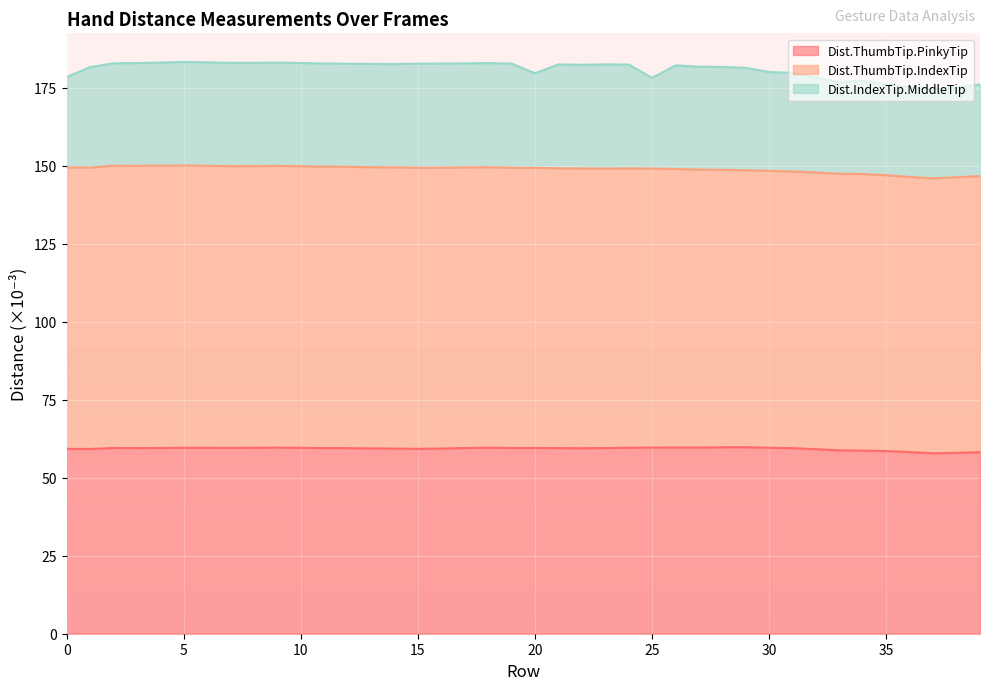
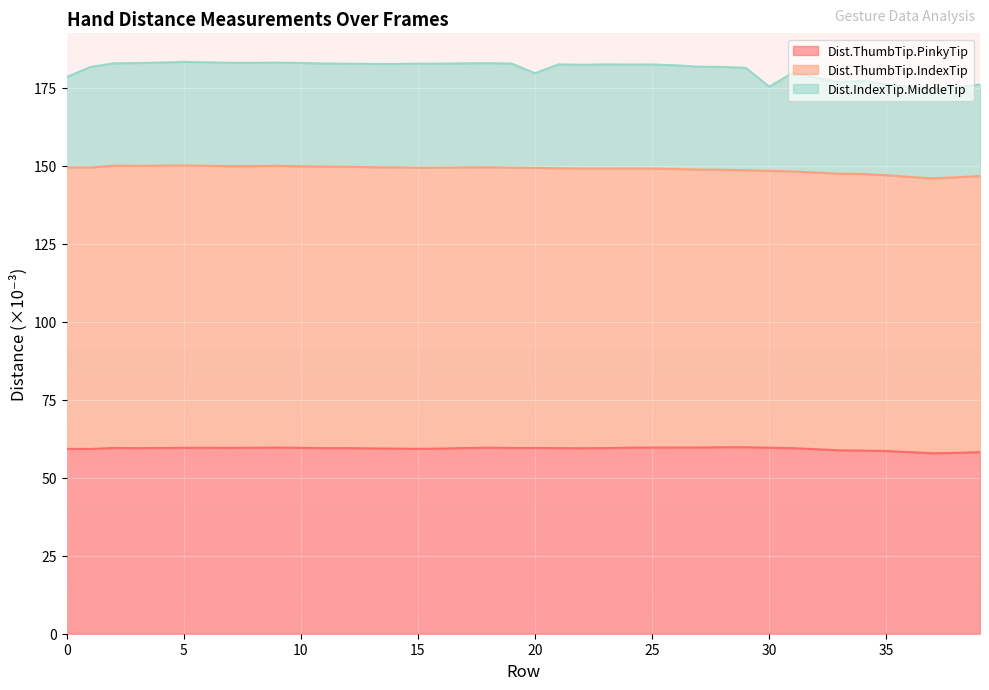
  {
    "Dist.IndexTip.MiddleTip": {
      "0": 29,
      "5": 33,
      "10": 33,
      "15": 33,
      "20": 30,
-     "25": 29,
-     "30": 32
+     "25": 33,
+     "30": 27
    }
  }
